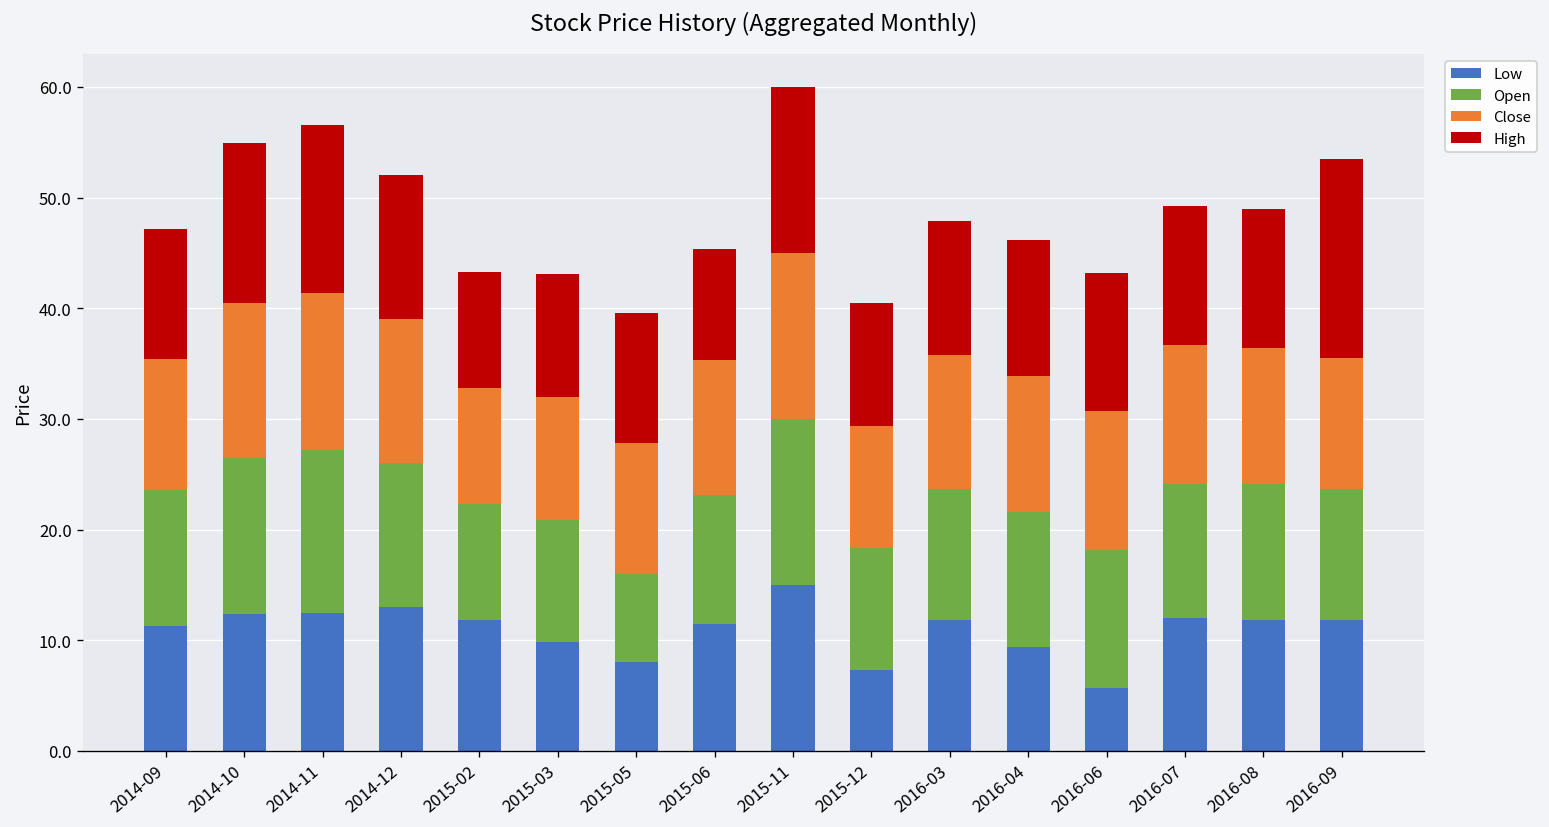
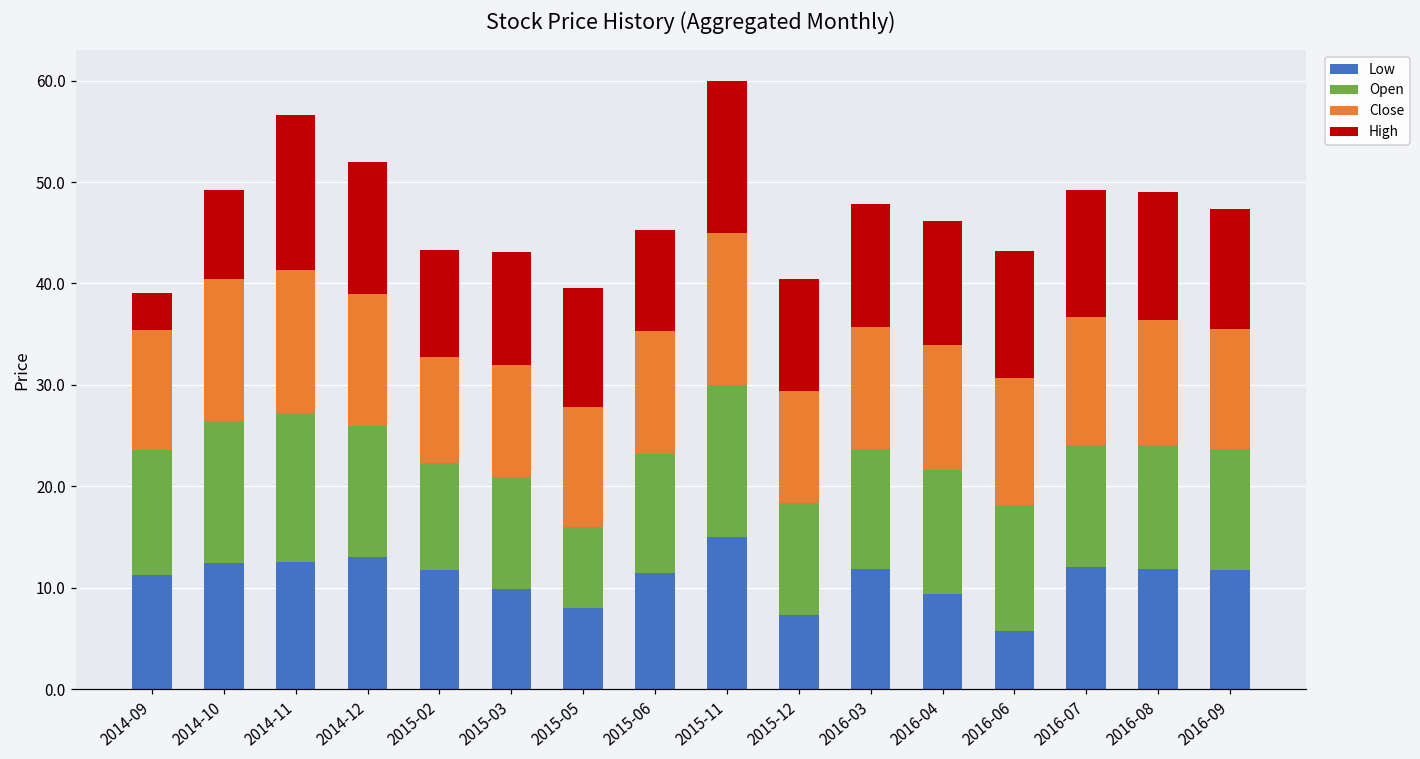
  {
    "Low": {
      "2014-09": 11,
      "2014-10": 12,
      "2014-11": 13,
      "2014-12": 13,
      "2015-02": 12,
      "2015-03": 10,
      "2015-05": 8,
      "2015-06": 12,
      "2015-11": 15,
      "2015-12": 7,
      "2016-03": 12,
      "2016-04": 9,
      "2016-06": 6,
      "2016-07": 12,
      "2016-08": 12,
      "2016-09": 12
    },
    "Open": {
      "2014-09": 12,
      "2014-10": 14,
      "2014-11": 15,
      "2014-12": 13,
      "2015-02": 11,
      "2015-03": 11,
      "2015-05": 8,
      "2015-06": 12,
      "2015-11": 15,
      "2015-12": 11,
      "2016-03": 12,
      "2016-04": 12,
      "2016-06": 13,
      "2016-07": 12,
      "2016-08": 12,
      "2016-09": 12
    },
    "Close": {
      "2014-09": 12,
      "2014-10": 14,
      "2014-11": 14,
      "2014-12": 13,
      "2015-02": 11,
      "2015-03": 11,
      "2015-05": 12,
      "2015-06": 12,
      "2015-11": 15,
      "2015-12": 11,
      "2016-03": 12,
      "2016-04": 12,
      "2016-06": 13,
      "2016-07": 13,
      "2016-08": 12,
      "2016-09": 12
    },
    "High": {
-     "2014-09": 12,
-     "2014-10": 14,
+     "2014-09": 4,
+     "2014-10": 9,
      "2014-11": 15,
      "2014-12": 13,
      "2015-02": 11,
      "2015-03": 11,
      "2015-05": 12,
      "2015-06": 10,
      "2015-11": 15,
      "2015-12": 11,
      "2016-03": 12,
      "2016-04": 12,
      "2016-06": 13,
      "2016-07": 13,
      "2016-08": 13,
-     "2016-09": 18
+     "2016-09": 12
    }
  }
